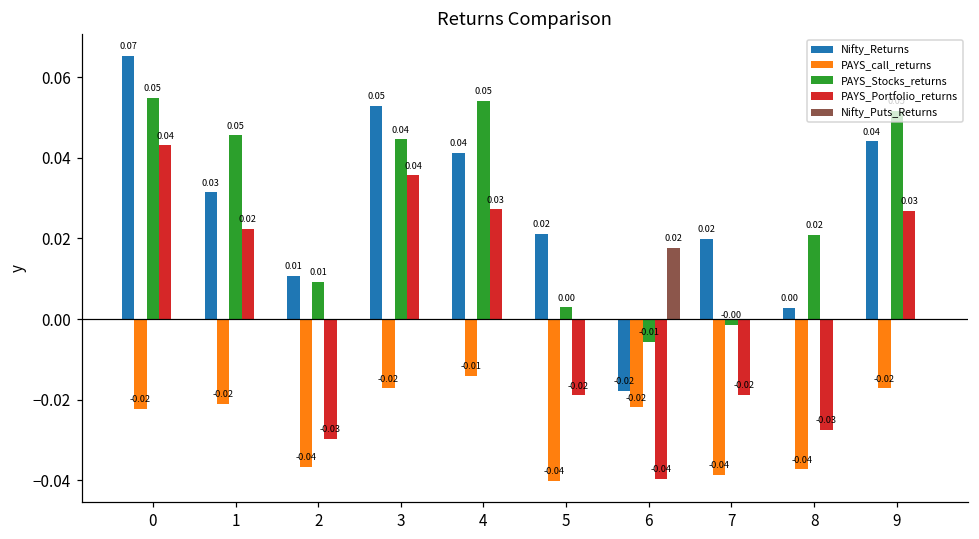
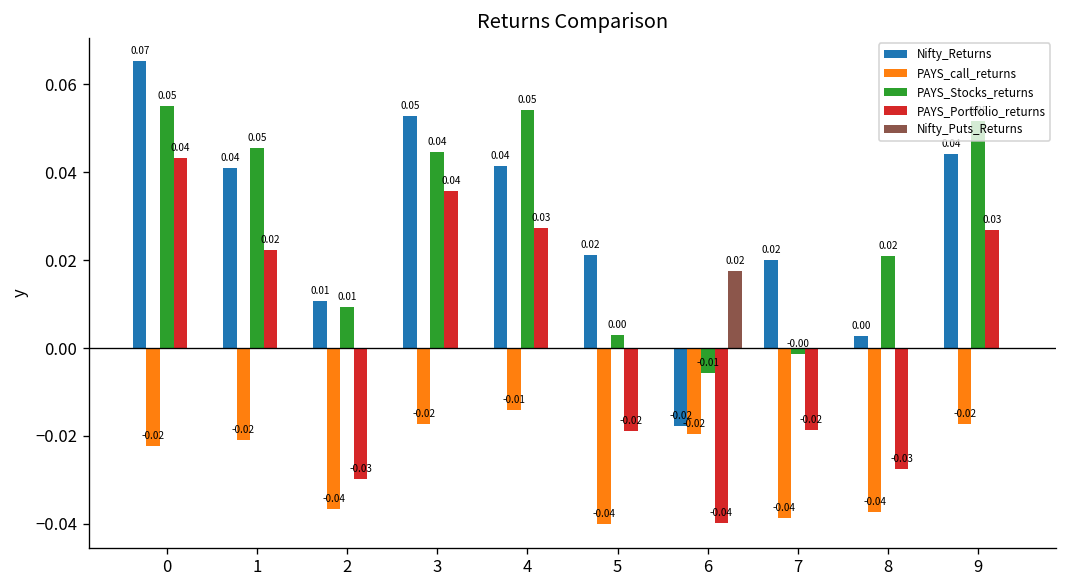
  {
    "Nifty_Returns": {
      "0": 0.07,
-     "1": 0.03,
+     "1": 0.04,
      "2": 0.01,
      "3": 0.05,
      "4": 0.04,
      "5": 0.02,
      "6": -0.02,
      "7": 0.02,
      "8": 0.00
    },
    "PAYS_call_returns": {
-     "6": -0.022
+     "6": -0.020
    },
    "PAYS_Stocks_returns": {
      "0": 0.05,
      "1": 0.05,
      "2": 0.01,
      "3": 0.04,
      "4": 0.05,
      "5": 0.00,
      "6": -0.01,
      "7": -0.00,
      "8": 0.02
    },
    "PAYS_Portfolio_returns": {
      "0": 0.04,
      "1": 0.02,
      "2": -0.03,
      "3": 0.04,
      "4": 0.03,
      "5": -0.02,
      "6": -0.04,
      "7": -0.02,
      "8": -0.03,
      "9": 0.03
    },
    "Nifty_Puts_Returns": {
      "6": 0.02
    }
  }
